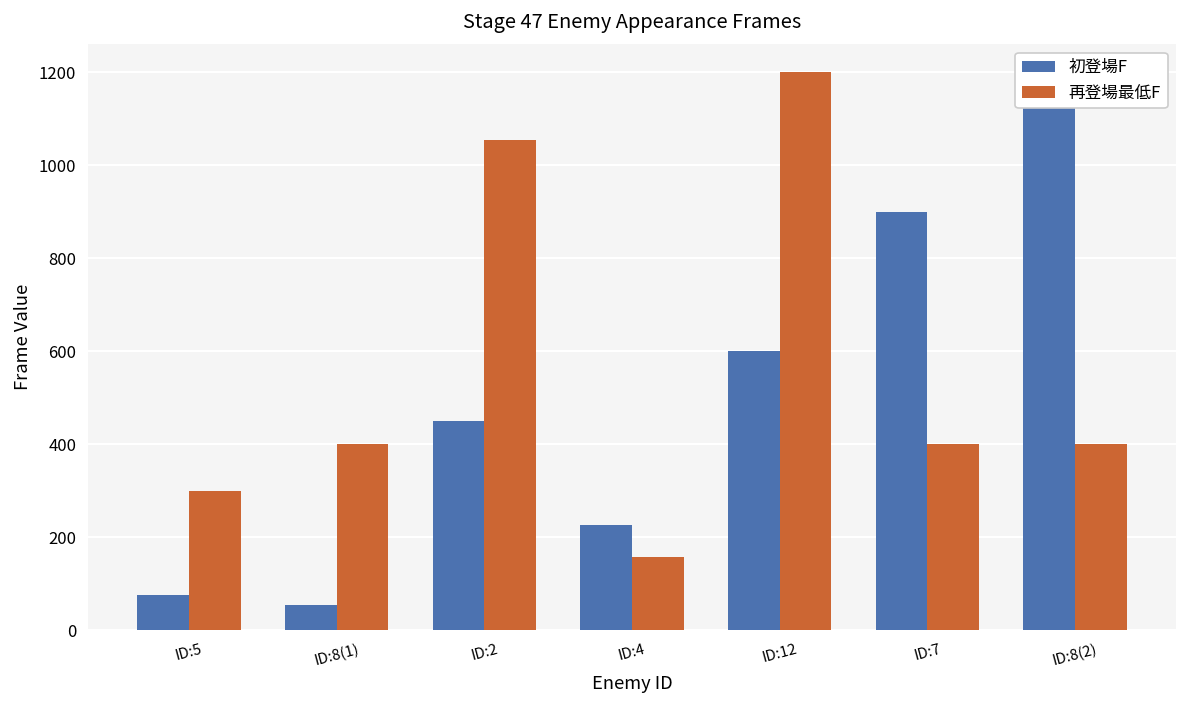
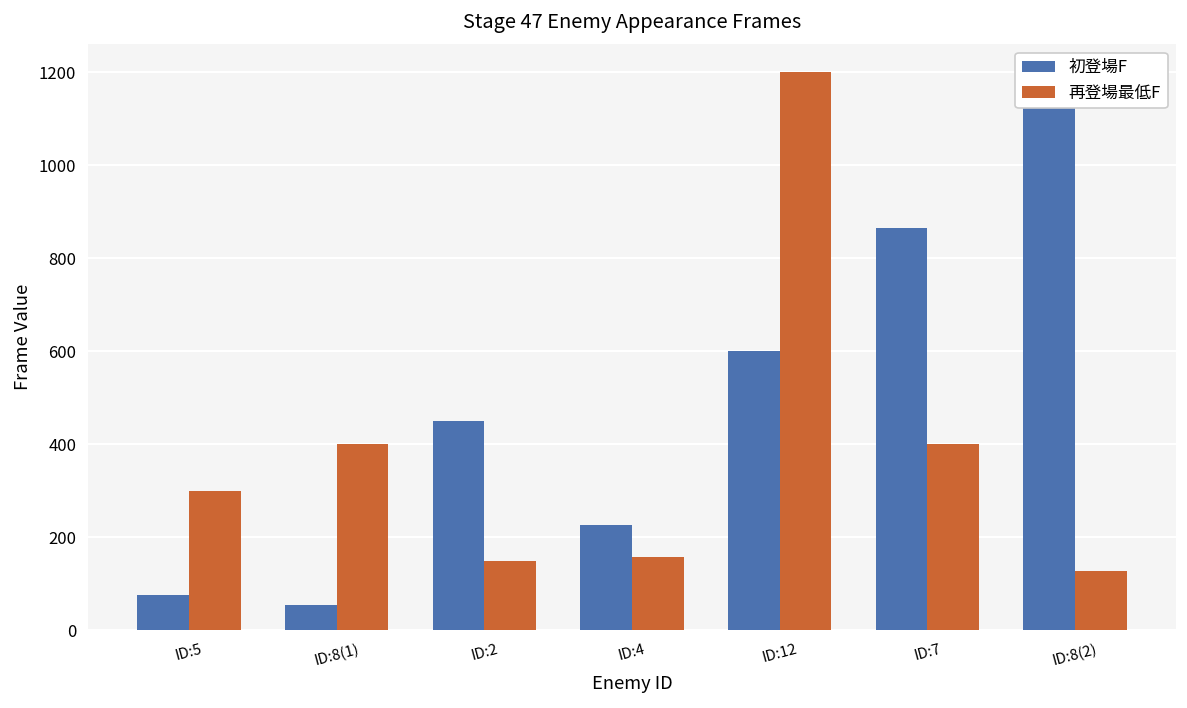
  {
    "初登場F": {
      "ID:5": 80,
      "ID:8(1)": 50,
      "ID:2": 450,
      "ID:4": 230,
      "ID:12": 600,
-     "ID:7": 900
+     "ID:7": 860
    },
    "再登場最低F": {
      "ID:5": 300,
      "ID:8(1)": 400,
-     "ID:2": 1050,
+     "ID:2": 150,
      "ID:4": 160,
      "ID:12": 1200,
      "ID:7": 400,
-     "ID:8(2)": 400
+     "ID:8(2)": 130
    }
  }
